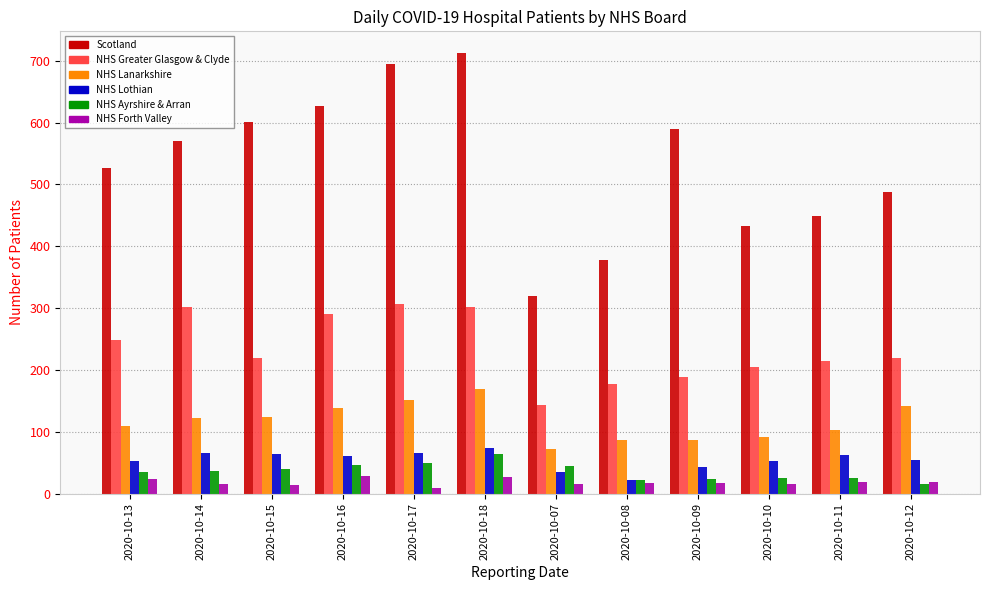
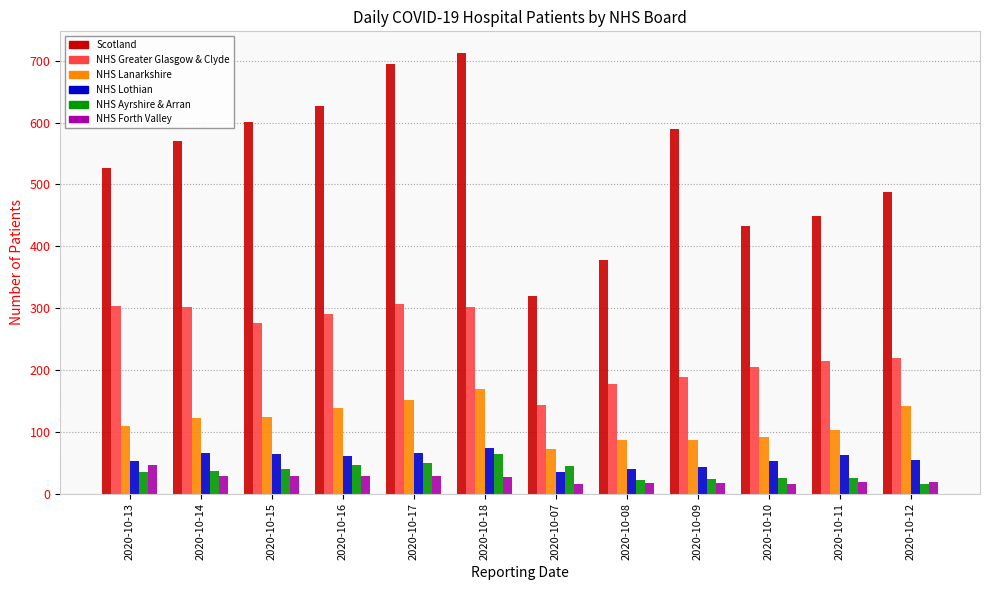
  {
    "Scotland": {
      "2020-10-13": 530,
      "2020-10-14": 570,
      "2020-10-15": 600,
      "2020-10-16": 630,
      "2020-10-17": 700,
      "2020-10-18": 710,
      "2020-10-07": 320,
      "2020-10-08": 380,
      "2020-10-09": 590,
      "2020-10-10": 430,
      "2020-10-11": 450,
      "2020-10-12": 490
    },
    "NHS Greater Glasgow & Clyde": {
-     "2020-10-13": 250,
+     "2020-10-13": 300,
      "2020-10-14": 300,
-     "2020-10-15": 220,
+     "2020-10-15": 280,
      "2020-10-16": 290,
      "2020-10-17": 310,
      "2020-10-18": 300,
      "2020-10-07": 140,
      "2020-10-08": 180,
      "2020-10-09": 190,
      "2020-10-10": 200,
      "2020-10-11": 210,
      "2020-10-12": 220
    },
    "NHS Lanarkshire": {
      "2020-10-13": 110,
      "2020-10-14": 120,
      "2020-10-15": 120,
      "2020-10-16": 140,
      "2020-10-17": 150,
      "2020-10-18": 170,
      "2020-10-07": 70,
      "2020-10-08": 90,
      "2020-10-09": 90,
      "2020-10-10": 90,
      "2020-10-11": 100,
      "2020-10-12": 140
    },
    "NHS Lothian": {
      "2020-10-13": 50,
      "2020-10-14": 70,
      "2020-10-15": 60,
      "2020-10-16": 60,
      "2020-10-17": 70,
      "2020-10-18": 70,
      "2020-10-07": 40,
-     "2020-10-08": 20,
+     "2020-10-08": 40,
      "2020-10-09": 40,
      "2020-10-10": 50,
      "2020-10-11": 60,
      "2020-10-12": 50
    },
    "NHS Ayrshire & Arran": {
      "2020-10-13": 40,
      "2020-10-14": 40,
      "2020-10-15": 40,
      "2020-10-16": 50,
      "2020-10-17": 50,
      "2020-10-18": 60,
      "2020-10-07": 50,
      "2020-10-08": 20,
      "2020-10-09": 20,
      "2020-10-10": 30,
      "2020-10-11": 30,
      "2020-10-12": 20
    },
    "NHS Forth Valley": {
-     "2020-10-13": 20,
-     "2020-10-14": 20,
-     "2020-10-15": 10,
+     "2020-10-13": 50,
+     "2020-10-14": 30,
+     "2020-10-15": 30,
      "2020-10-16": 30,
-     "2020-10-17": 10,
+     "2020-10-17": 30,
      "2020-10-18": 30,
      "2020-10-07": 20,
      "2020-10-08": 20,
      "2020-10-09": 20,
      "2020-10-10": 20,
      "2020-10-11": 20,
      "2020-10-12": 20
    }
  }
